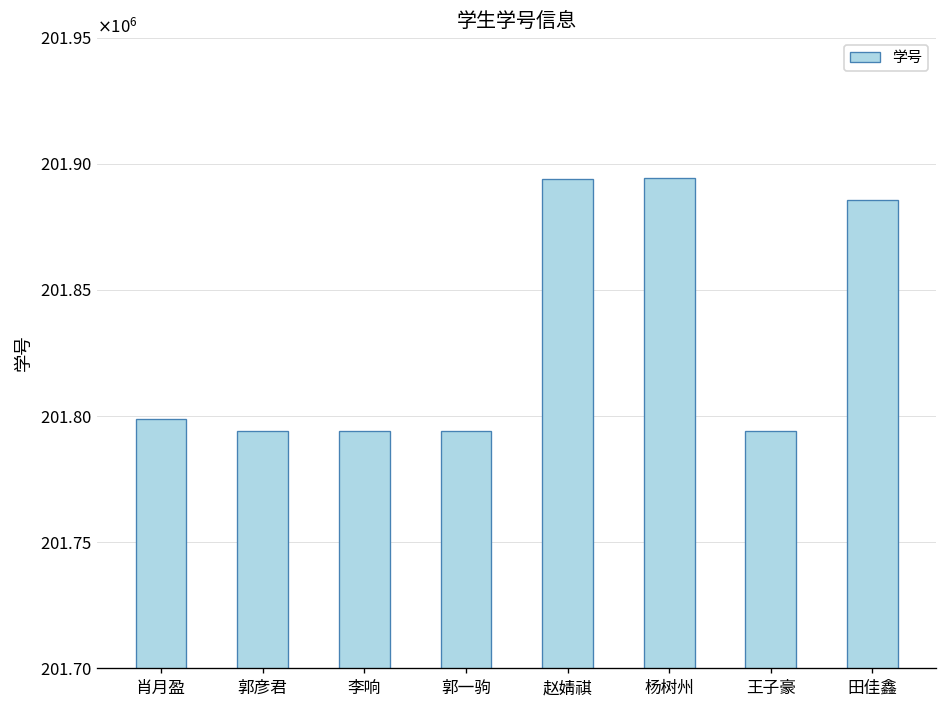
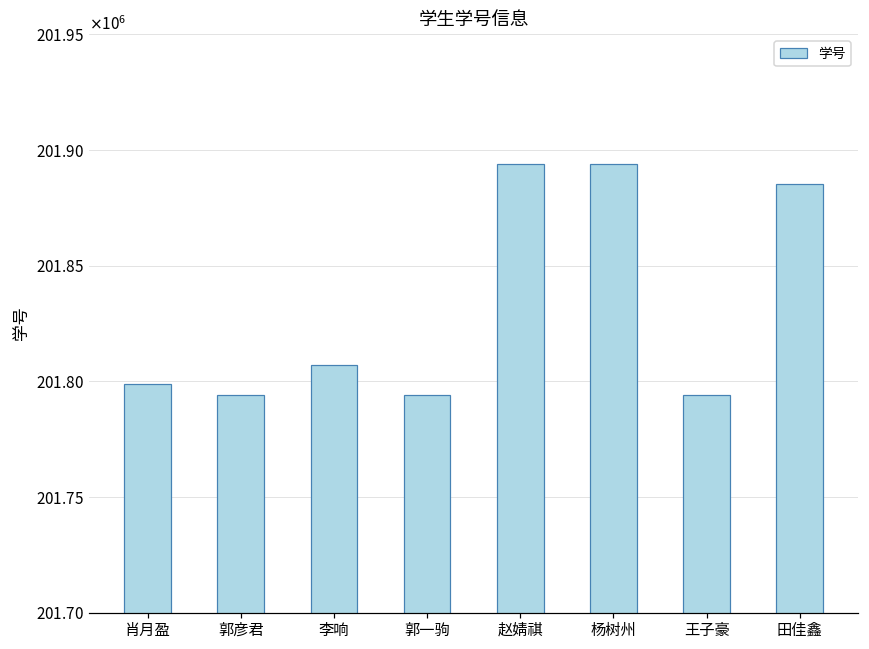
  {
    "肖月盈": 201799000,
    "郭彦君": 201794000,
-   "李响": 201794000,
+   "李响": 201807000,
    "郭一驹": 201794000,
    "赵婧祺": 201894000,
    "杨树州": 201894000,
    "王子豪": 201794000,
    "田佳鑫": 201886000
  }
